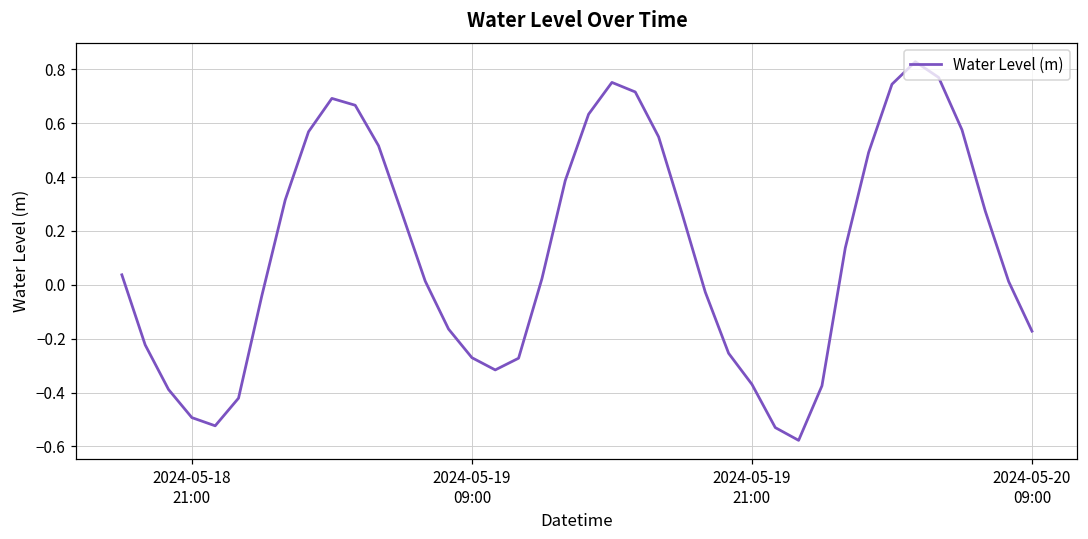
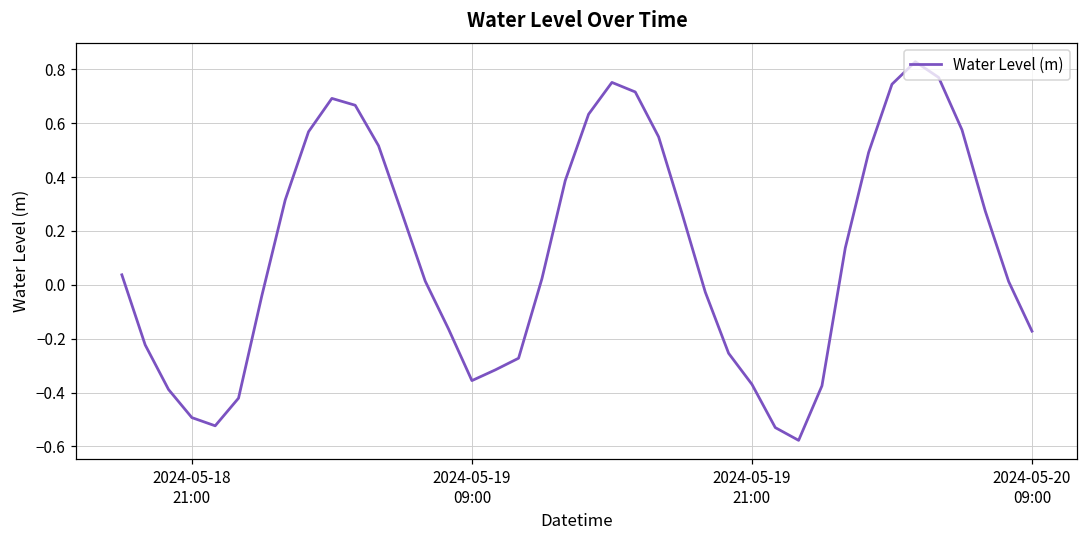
  {
    "2024-05-18 21:00": -0.49,
-   "2024-05-19 09:00": -0.27,
+   "2024-05-19 09:00": -0.36,
    "2024-05-19 21:00": -0.37,
    "2024-05-20 09:00": -0.17
  }
